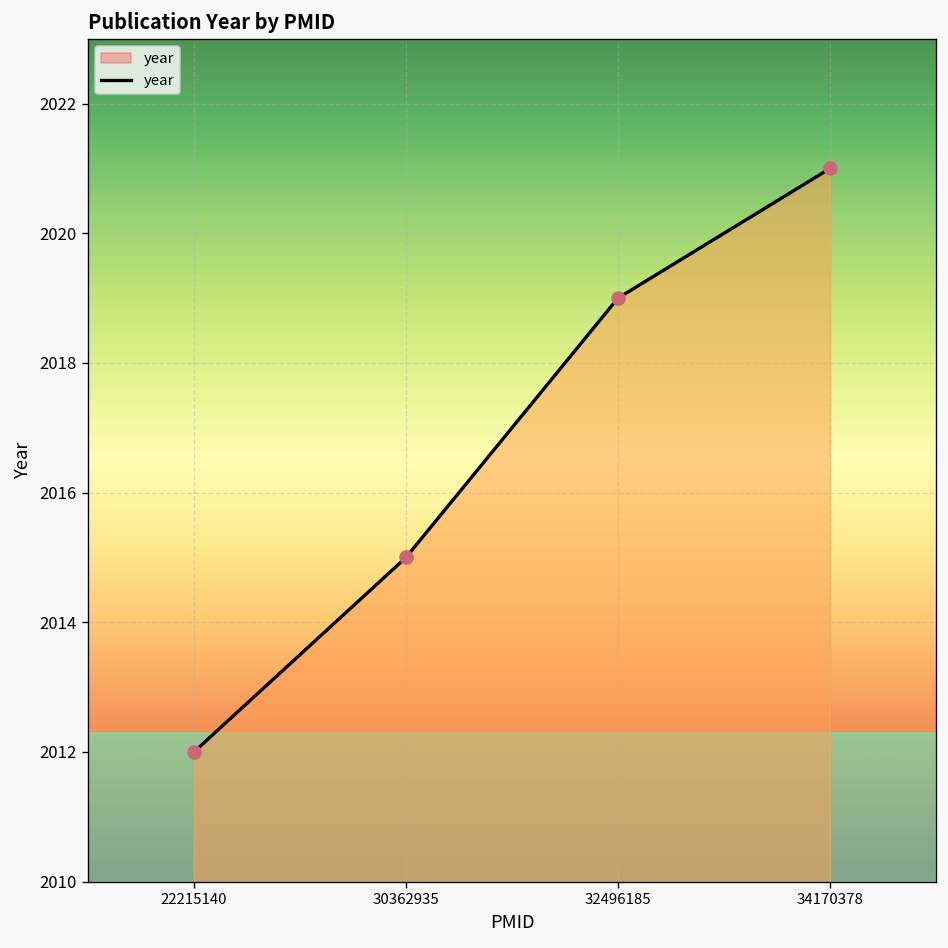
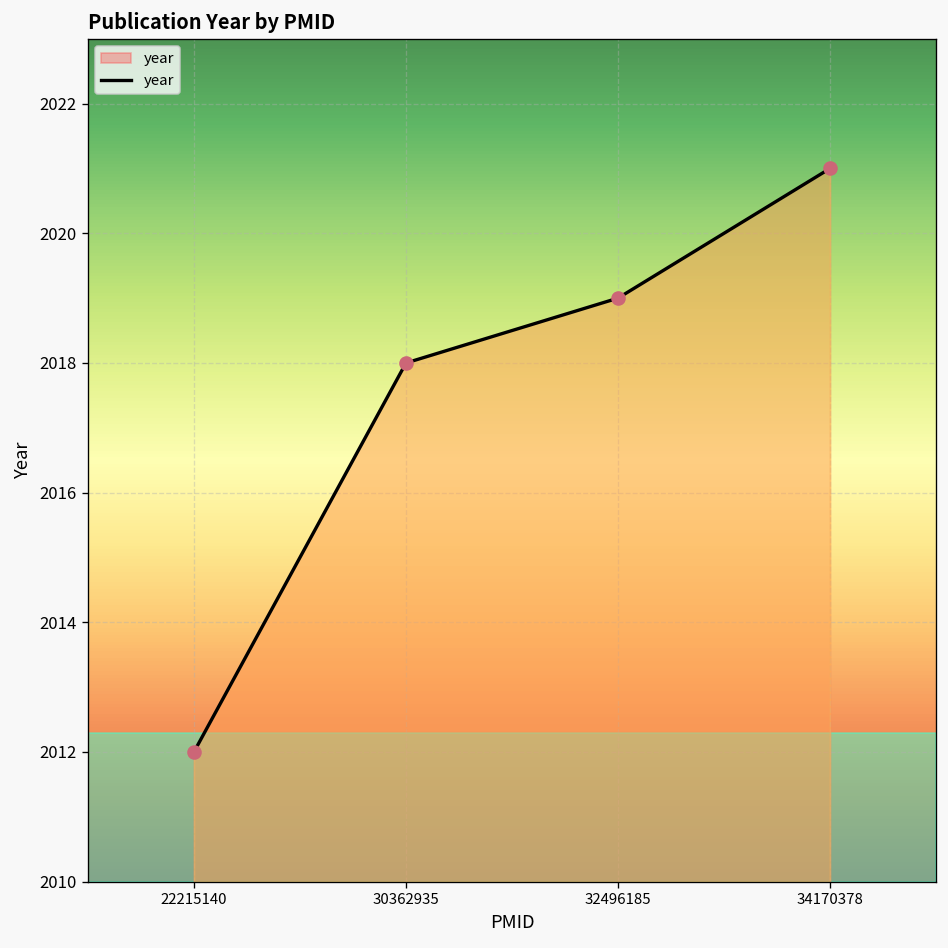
  {
-   "30362935": 2015,
+   "30362935": 2018,
    "32496185": 2019,
    "34170378": 2021
  }
